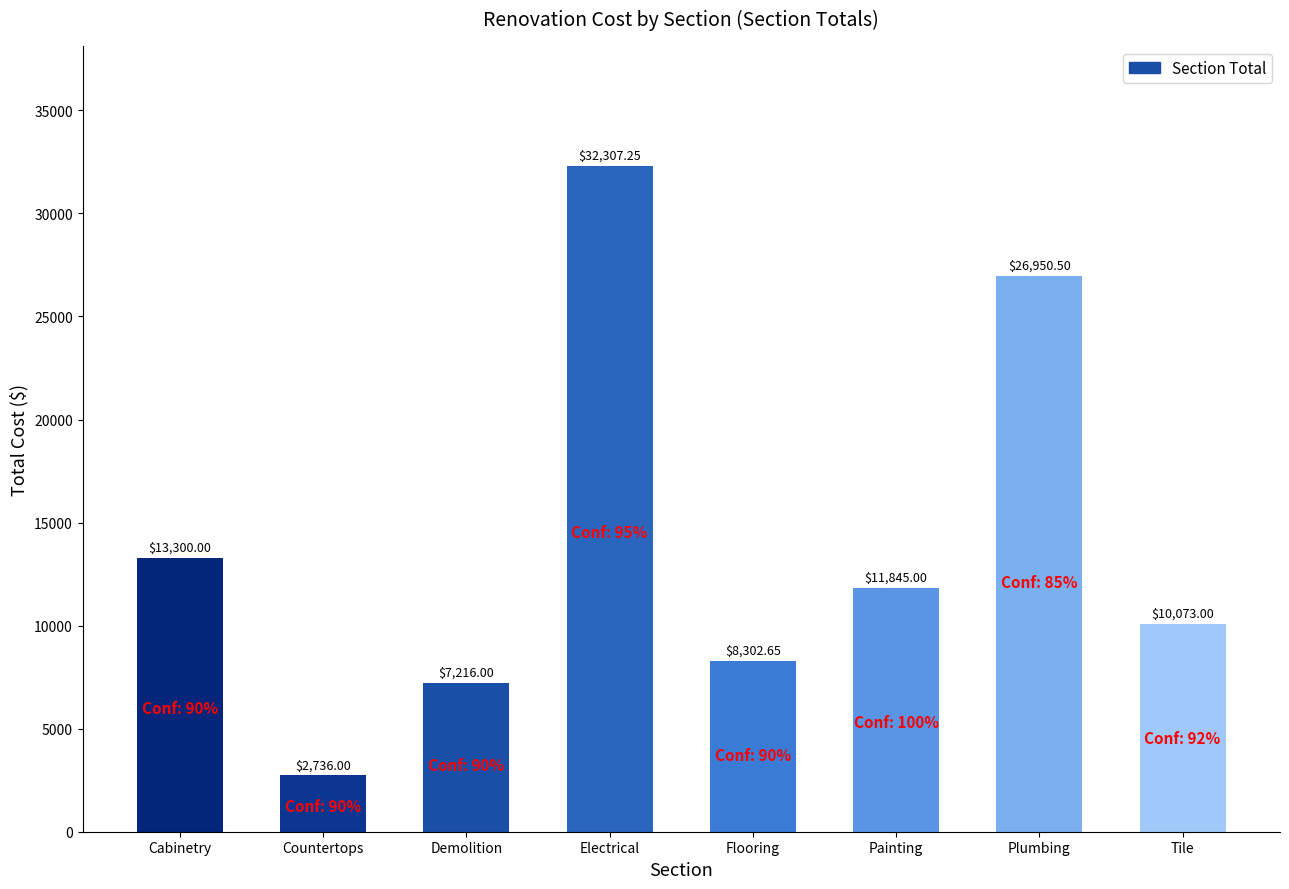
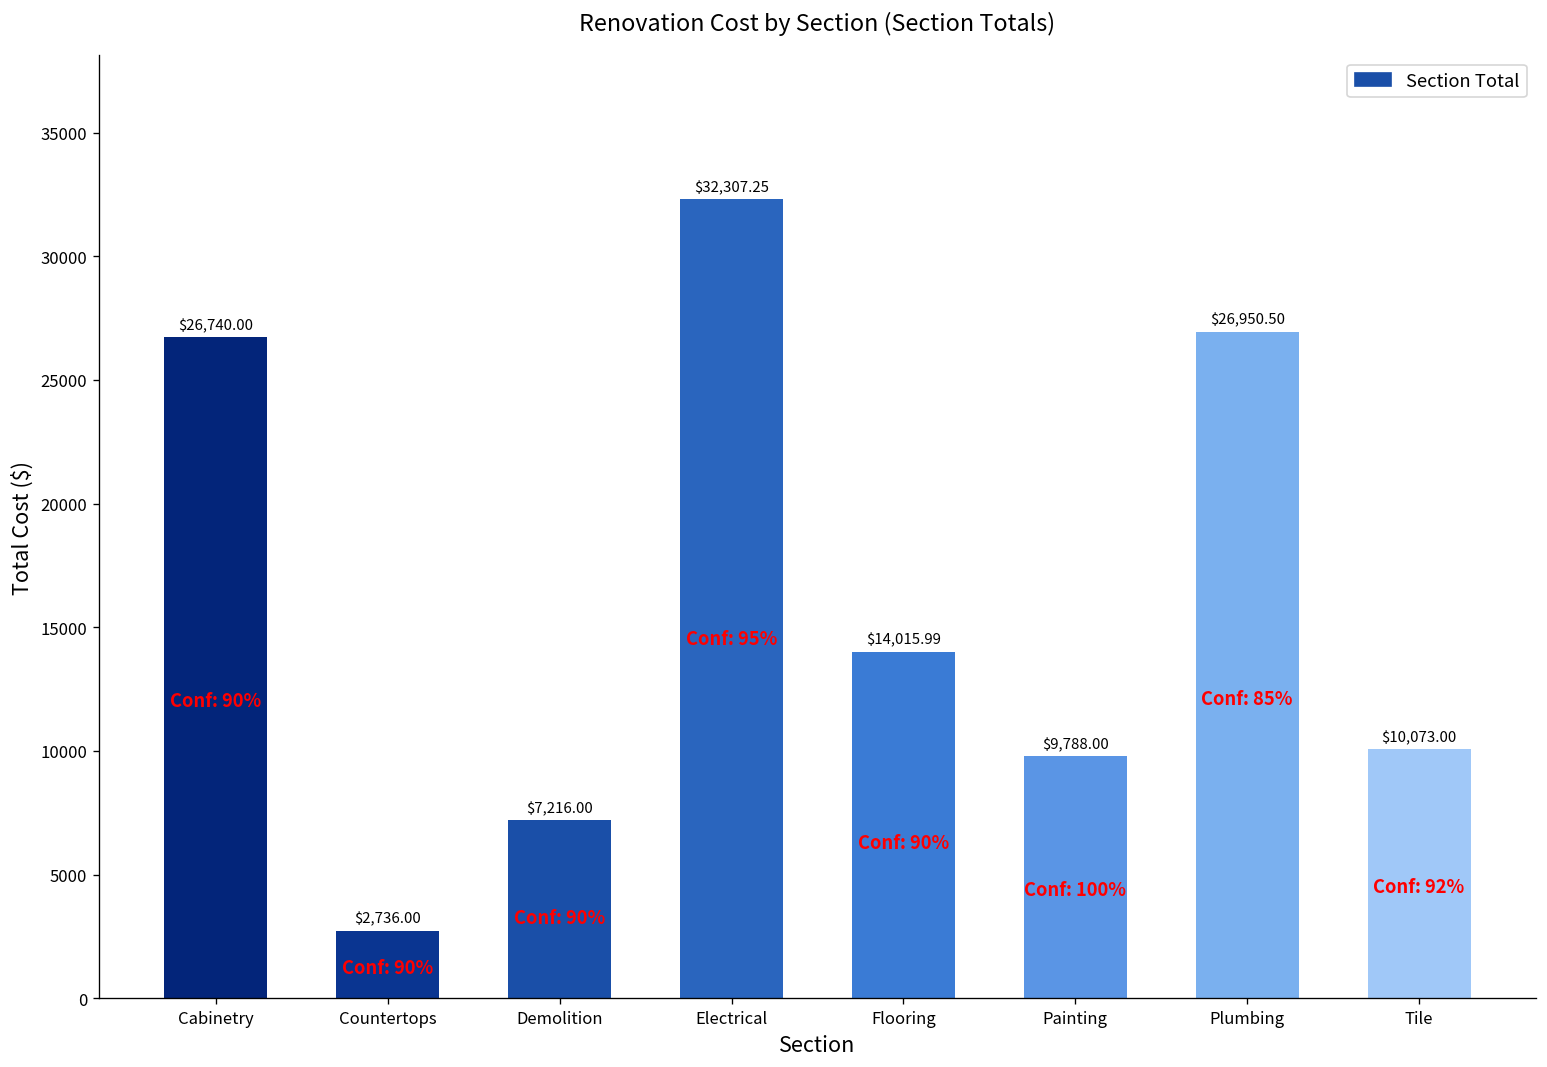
  {
-   "Cabinetry": "$13,300.00",
+   "Cabinetry": "$26,740.00",
    "Countertops": "$2,736.00",
    "Demolition": "$7,216.00",
    "Electrical": "$32,307.25",
-   "Flooring": "$8,302.65",
-   "Painting": "$11,845.00",
+   "Flooring": "$14,015.99",
+   "Painting": "$9,788.00",
    "Plumbing": "$26,950.50",
    "Tile": "$10,073.00"
  }
